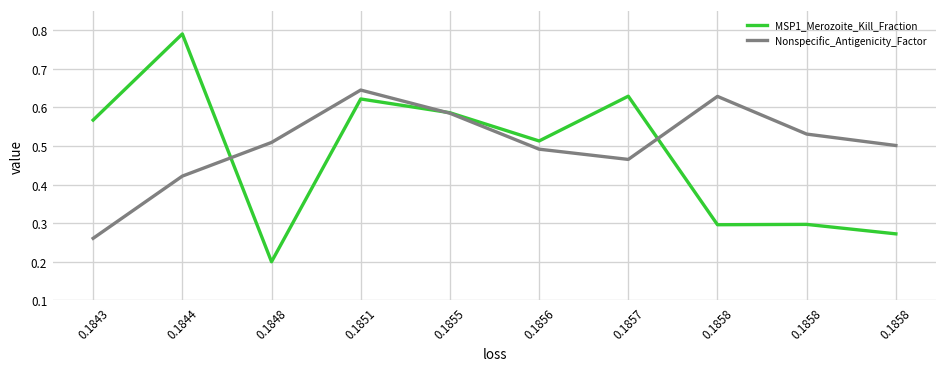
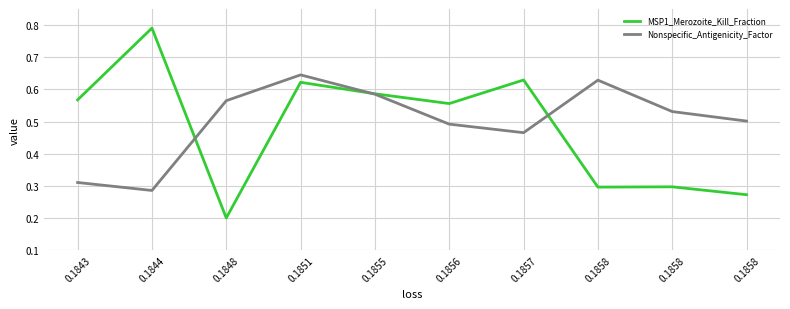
  {
    "MSP1_Merozoite_Kill_Fraction": {
      "0.1843": 0.57,
      "0.1844": 0.79,
      "0.1848": 0.20,
      "0.1851": 0.62,
-     "0.1856": 0.51,
+     "0.1856": 0.56,
      "0.1857": 0.63
    },
    "Nonspecific_Antigenicity_Factor": {
-     "0.1843": 0.26,
-     "0.1844": 0.42,
-     "0.1848": 0.51,
+     "0.1843": 0.31,
+     "0.1844": 0.29,
+     "0.1848": 0.56,
      "0.1851": 0.65,
      "0.1856": 0.49,
      "0.1857": 0.47
    }
  }
